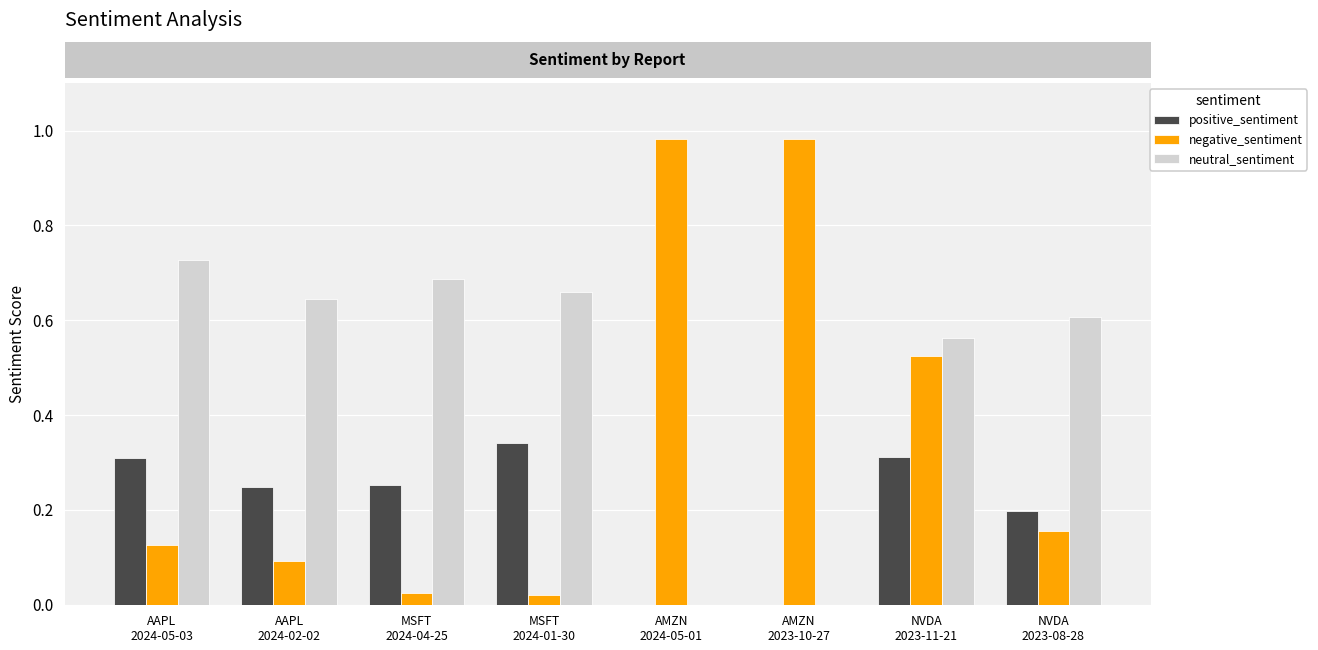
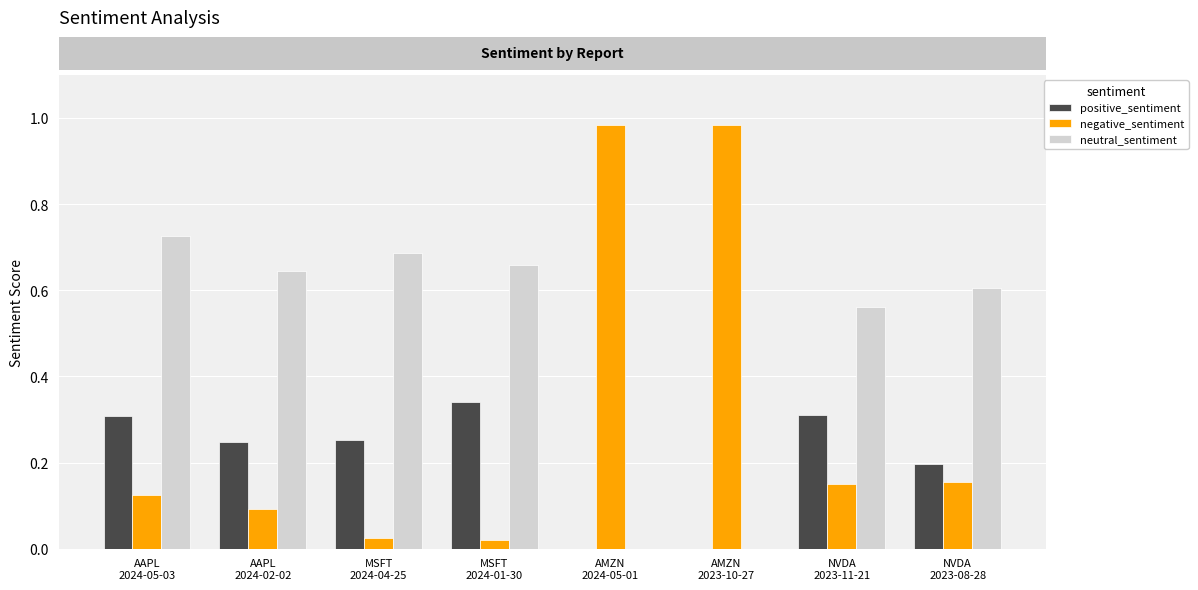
  {
    "positive_sentiment": {
      "AAPL 2024-05-03": 0.31,
      "AAPL 2024-02-02": 0.25,
      "MSFT 2024-04-25": 0.25,
      "MSFT 2024-01-30": 0.34,
      "AMZN 2024-05-01": 0.00,
      "AMZN 2023-10-27": 0.00,
      "NVDA 2023-11-21": 0.31,
      "NVDA 2023-08-28": 0.20
    },
    "negative_sentiment": {
      "AAPL 2024-05-03": 0.13,
      "AAPL 2024-02-02": 0.09,
      "MSFT 2024-04-25": 0.02,
      "MSFT 2024-01-30": 0.02,
      "AMZN 2024-05-01": 0.98,
      "AMZN 2023-10-27": 0.98,
-     "NVDA 2023-11-21": 0.52,
+     "NVDA 2023-11-21": 0.15,
      "NVDA 2023-08-28": 0.16
    },
    "neutral_sentiment": {
      "AAPL 2024-05-03": 0.73,
      "AAPL 2024-02-02": 0.65,
      "MSFT 2024-04-25": 0.69,
      "MSFT 2024-01-30": 0.66,
      "AMZN 2024-05-01": 0.00,
      "AMZN 2023-10-27": 0.00,
      "NVDA 2023-11-21": 0.56,
      "NVDA 2023-08-28": 0.61
    }
  }
